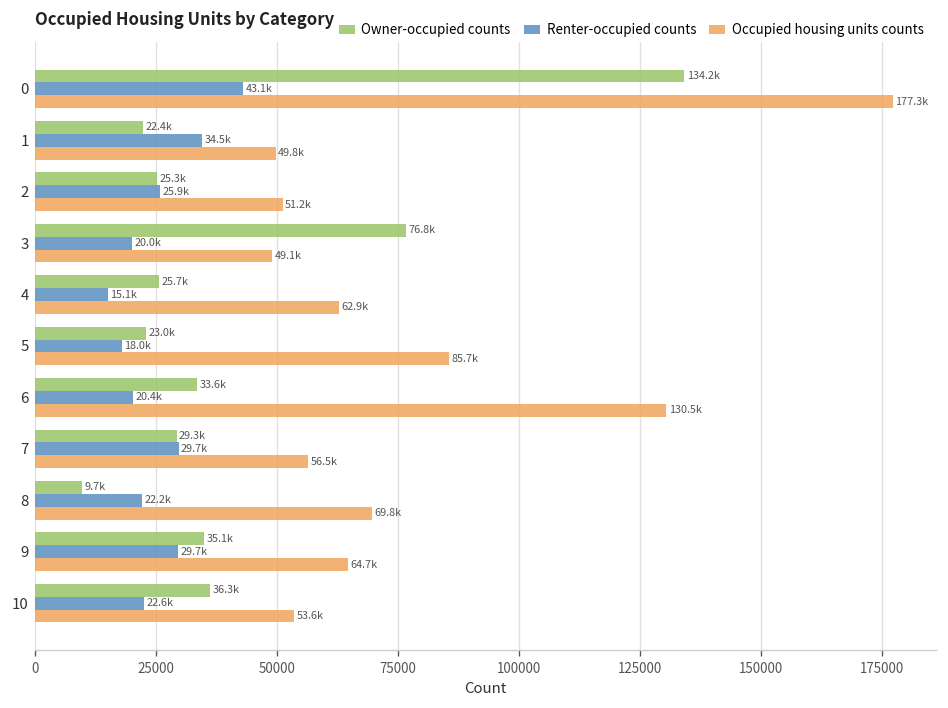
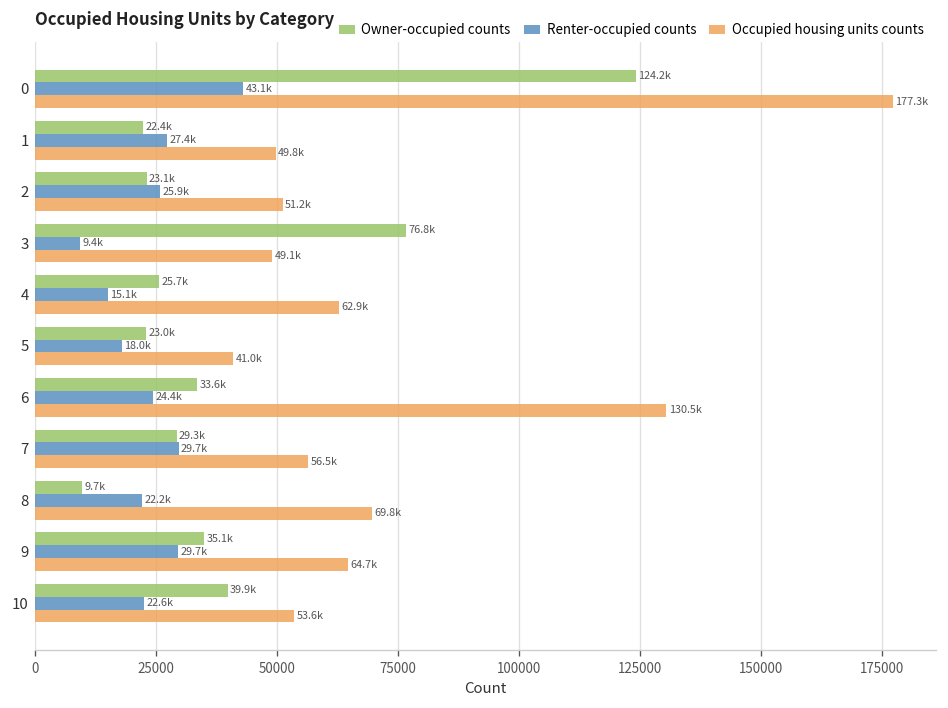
  {
    "Owner-occupied counts": {
-     "0": "134.2k",
+     "0": "124.2k",
      "1": "22.4k",
-     "2": "25.3k",
+     "2": "23.1k",
      "3": "76.8k",
      "4": "25.7k",
      "5": "23.0k",
      "6": "33.6k",
      "7": "29.3k",
      "8": "9.7k",
      "9": "35.1k",
-     "10": "36.3k"
+     "10": "39.9k"
    },
    "Renter-occupied counts": {
      "0": "43.1k",
-     "1": "34.5k",
+     "1": "27.4k",
      "2": "25.9k",
-     "3": "20.0k",
+     "3": "9.4k",
      "4": "15.1k",
      "5": "18.0k",
-     "6": "20.4k",
+     "6": "24.4k",
      "7": "29.7k",
      "8": "22.2k",
      "9": "29.7k",
      "10": "22.6k"
    },
    "Occupied housing units counts": {
      "0": "177.3k",
      "1": "49.8k",
      "2": "51.2k",
      "3": "49.1k",
      "4": "62.9k",
-     "5": "85.7k",
+     "5": "41.0k",
      "6": "130.5k",
      "7": "56.5k",
      "8": "69.8k",
      "9": "64.7k",
      "10": "53.6k"
    }
  }
